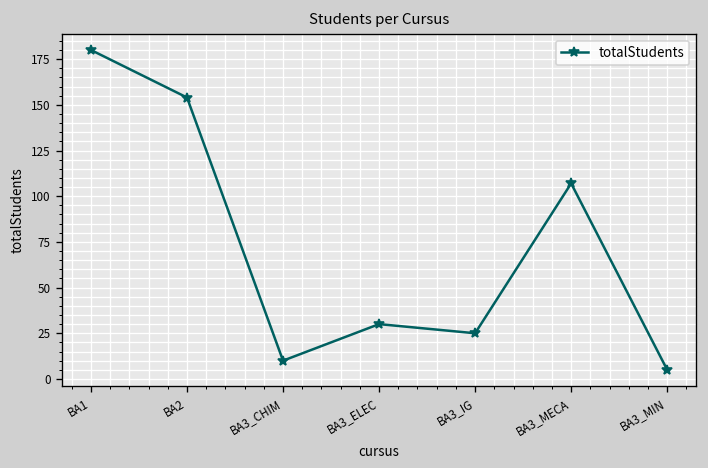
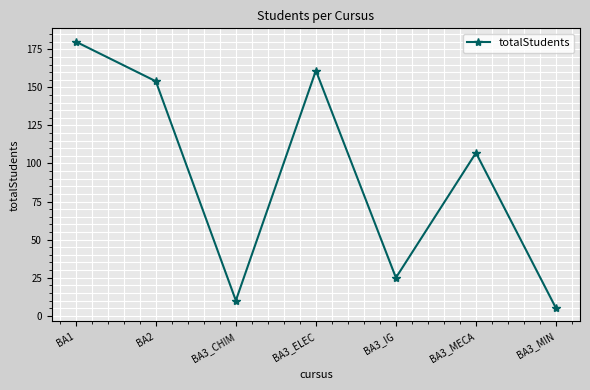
  {
    "BA1": 180,
    "BA2": 154,
    "BA3_CHIM": 10,
-   "BA3_ELEC": 30,
+   "BA3_ELEC": 161,
    "BA3_IG": 25,
    "BA3_MECA": 107,
    "BA3_MIN": 5
  }
